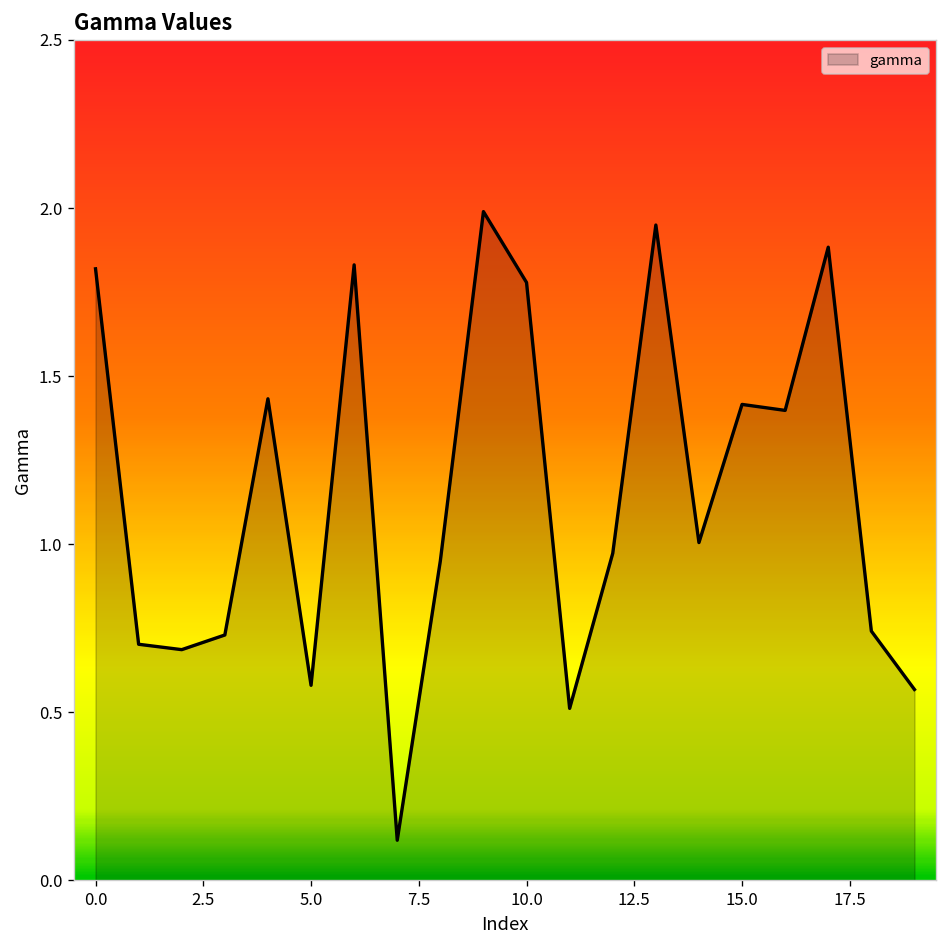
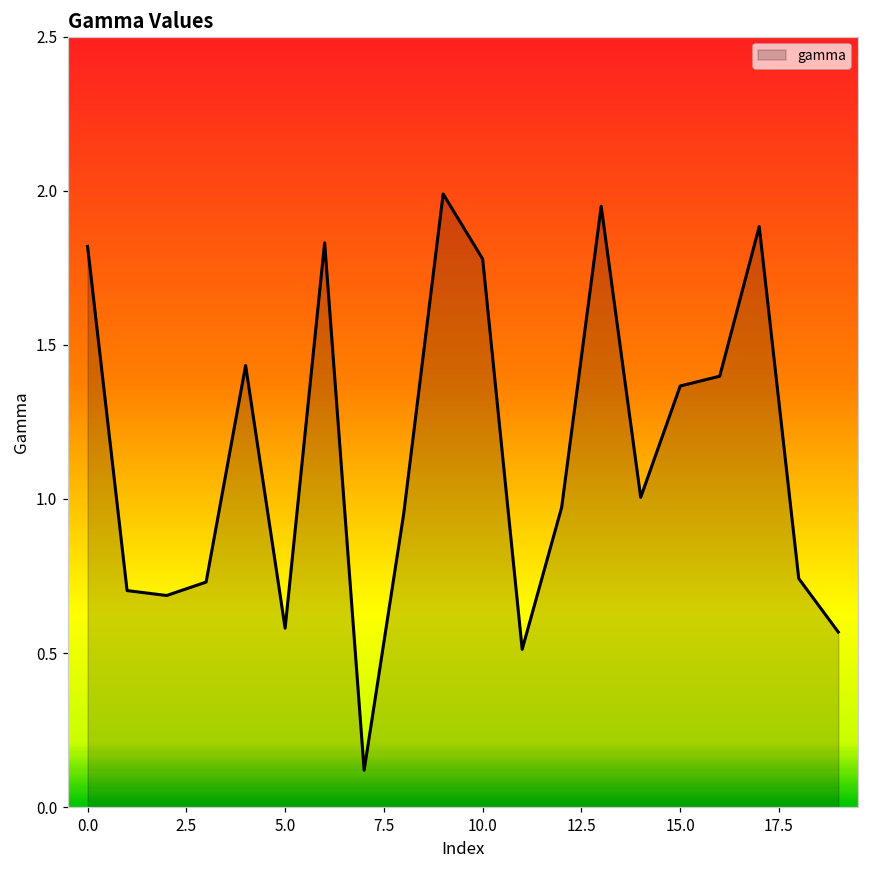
  {
    "0.0": 1.82,
    "5.0": 0.58,
    "10.0": 1.78,
-   "15.0": 1.42
+   "15.0": 1.37
  }
